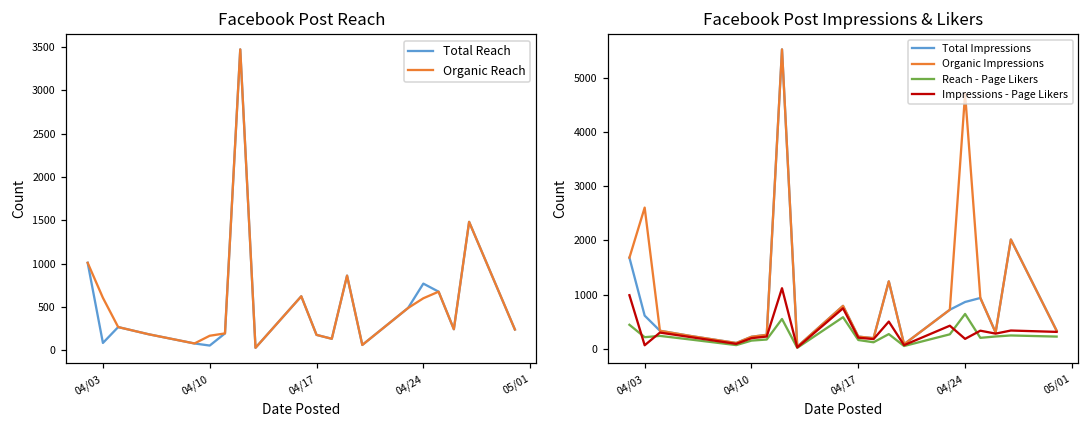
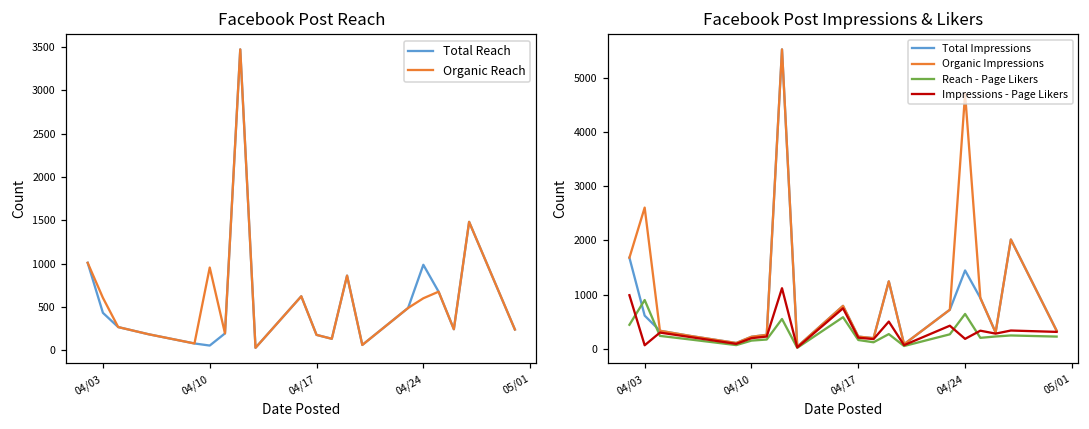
  {
    "Facebook Post Reach": {
      "Total Reach": {
-       "04/03": 100,
+       "04/03": 400,
        "04/10": 100,
-       "04/24": 800
+       "04/24": 1000
      },
      "Organic Reach": {
        "04/03": 600,
-       "04/10": 200,
+       "04/10": 1000,
        "04/24": 600
      }
    },
    "Facebook Post Impressions & Likers": {
      "Total Impressions": {
        "04/03": 600,
-       "04/24": 900
+       "04/24": 1400
      },
      "Organic Impressions": {
        "04/03": 2600
      },
      "Reach - Page Likers": {
-       "04/03": 200,
+       "04/03": 900,
        "04/24": 600
      },
      "Impressions - Page Likers": {
        "04/03": 100,
        "04/24": 200
      }
    }
  }
